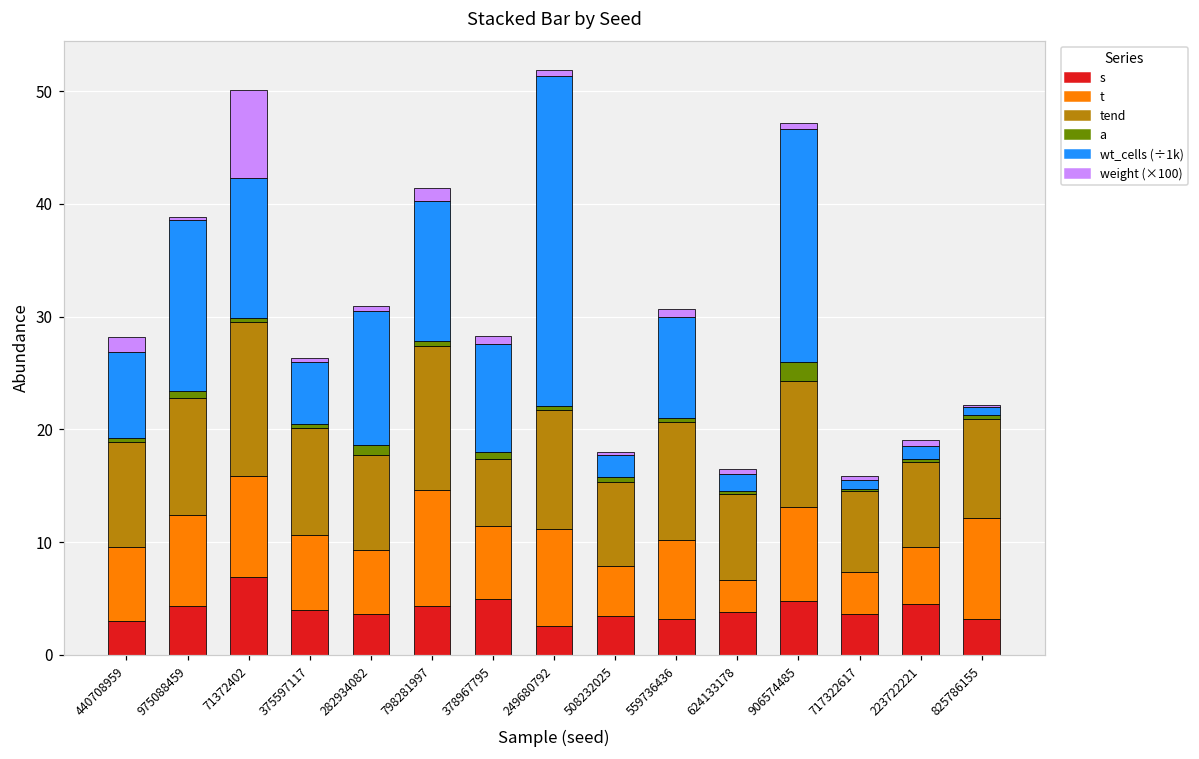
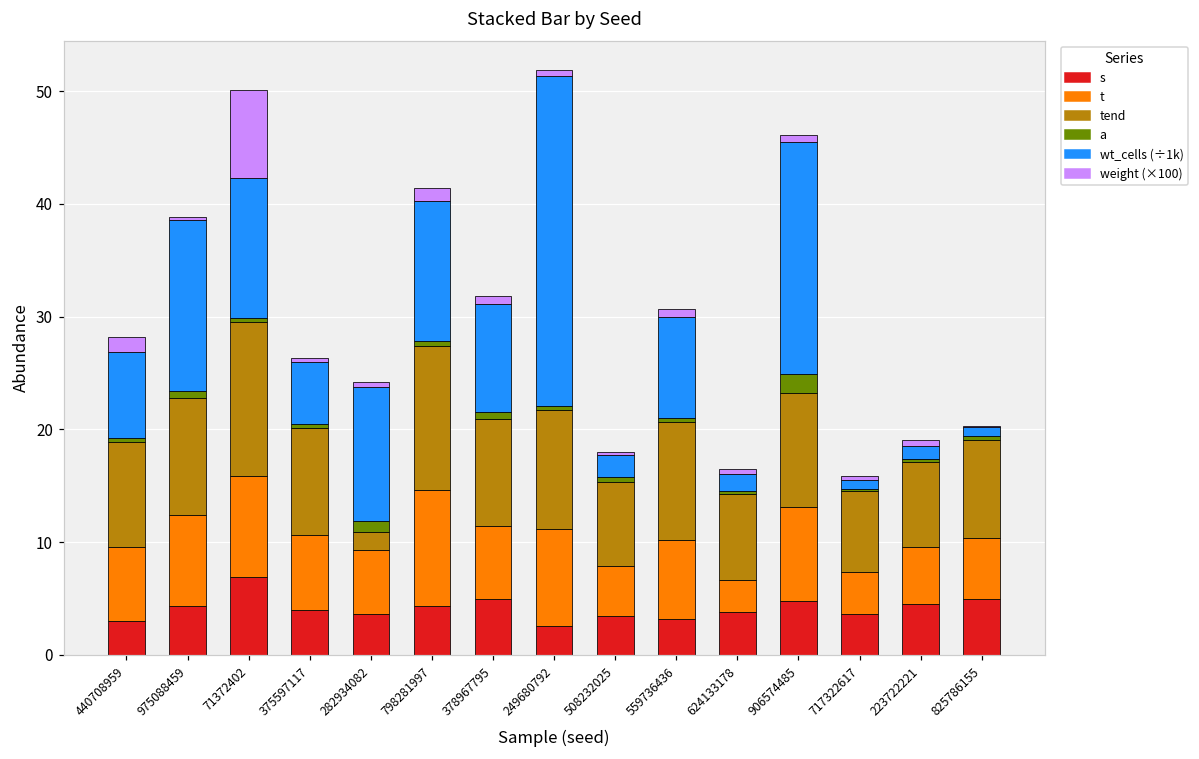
  {
    "s": {
      "440708959": 3.0,
      "975088459": 4.3,
      "71372402": 6.9,
      "375597117": 4.0,
      "282934082": 3.7,
      "798281997": 4.4,
      "378967795": 5.0,
      "249680792": 2.6,
      "508232025": 3.4,
      "559736436": 3.2,
      "624133178": 3.8,
      "906574485": 4.8,
      "717322617": 3.6,
      "223722221": 4.5,
-     "825786155": 3.2
+     "825786155": 4.9
    },
    "t": {
      "440708959": 6.5,
      "975088459": 8.1,
      "71372402": 8.9,
      "375597117": 6.6,
      "282934082": 5.6,
      "798281997": 10.3,
      "378967795": 6.4,
      "249680792": 8.6,
      "508232025": 4.5,
      "559736436": 7.0,
      "624133178": 2.8,
      "906574485": 8.3,
      "717322617": 3.7,
      "223722221": 5.1,
-     "825786155": 9.0
+     "825786155": 5.4
    },
    "tend": {
      "440708959": 9.4,
      "975088459": 10.3,
      "71372402": 13.7,
      "375597117": 9.5,
-     "282934082": 8.4,
+     "282934082": 1.7,
      "798281997": 12.8,
-     "378967795": 6.0,
+     "378967795": 9.5,
      "249680792": 10.5,
      "508232025": 7.5,
      "559736436": 10.4,
      "624133178": 7.7,
-     "906574485": 11.2,
+     "906574485": 10.1,
      "717322617": 7.2,
      "223722221": 7.5,
      "825786155": 8.7
    },
    "a": {
      "440708959": 0.4,
      "975088459": 0.6,
      "71372402": 0.3,
      "375597117": 0.4,
      "282934082": 0.9,
      "798281997": 0.4,
      "378967795": 0.6,
      "249680792": 0.4,
      "508232025": 0.4,
      "559736436": 0.3,
      "624133178": 0.3,
      "906574485": 1.7,
      "223722221": 0.3,
      "825786155": 0.3
    }
  }
